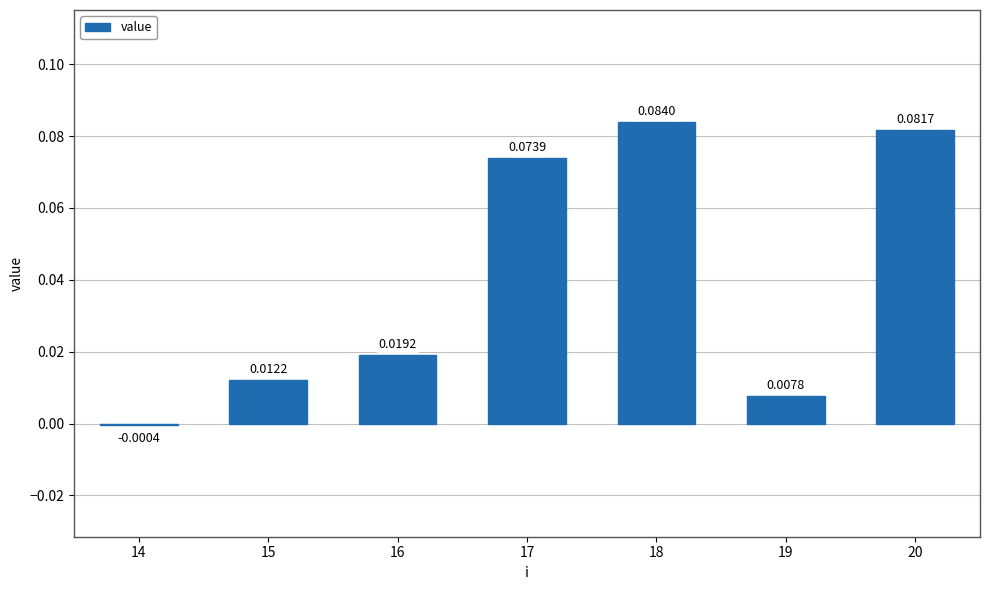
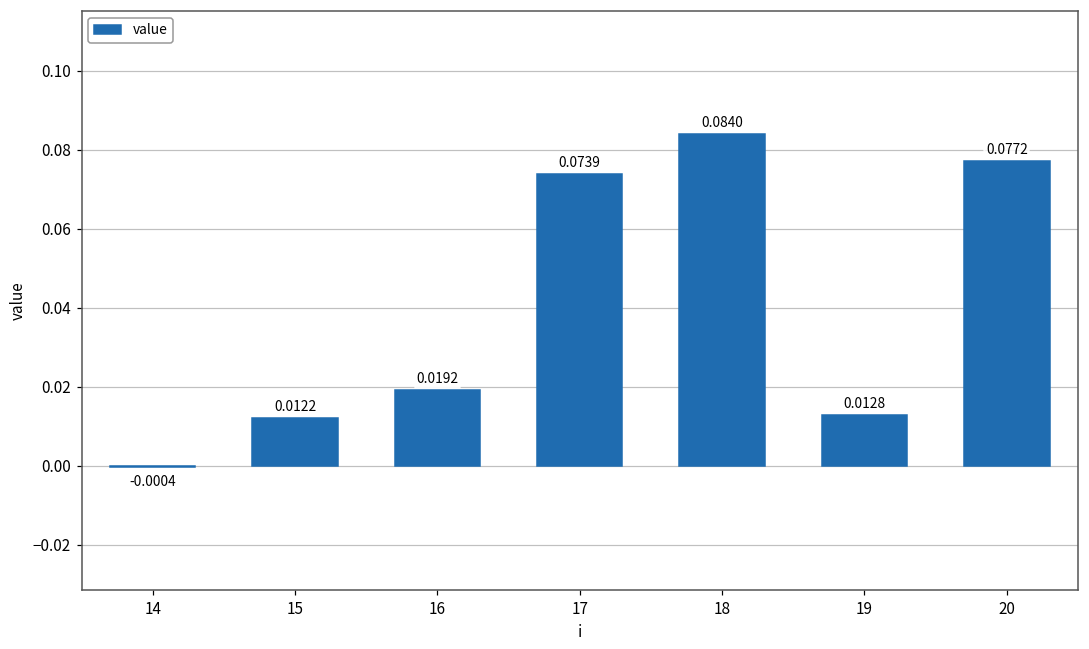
  {
-   "19": 0.0078,
-   "20": 0.0817
+   "19": 0.0128,
+   "20": 0.0772
  }
